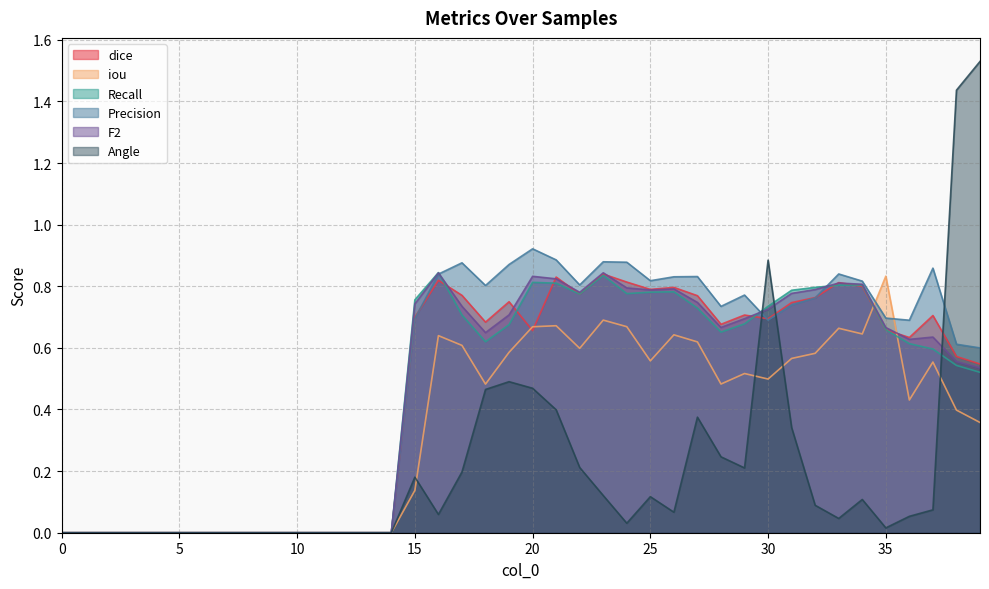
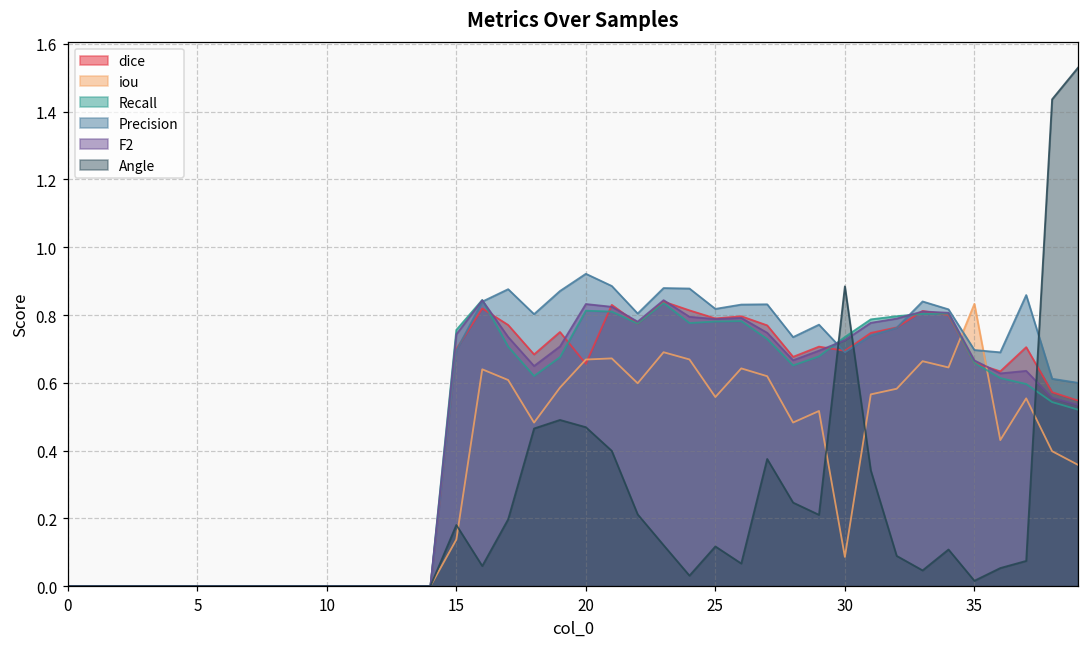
  {
    "dice": {
      "20": 0.66
    },
    "iou": {
      "15": 0.14,
      "20": 0.67,
      "25": 0.56,
-     "30": 0.50,
+     "30": 0.09,
      "35": 0.83
    }
  }
